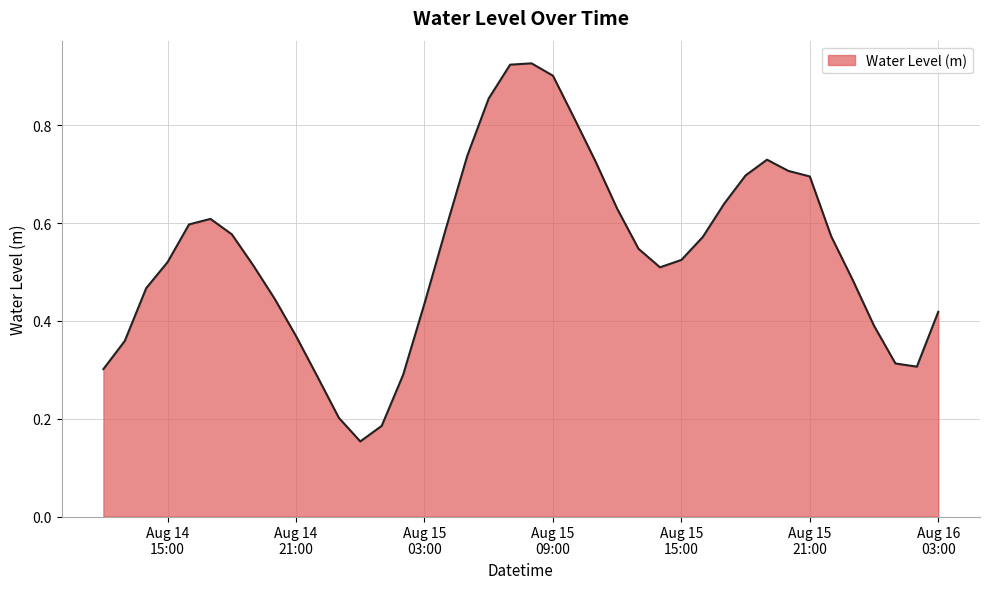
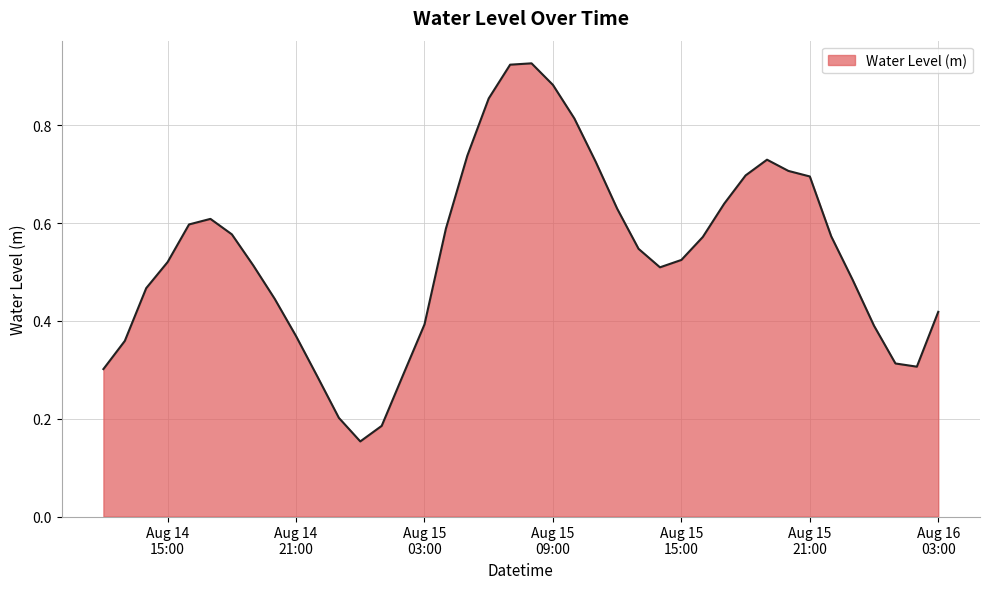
  {
    "Aug 14 15:00": 0.52,
    "Aug 14 21:00": 0.37,
-   "Aug 15 03:00": 0.44,
-   "Aug 15 09:00": 0.90,
+   "Aug 15 03:00": 0.39,
+   "Aug 15 09:00": 0.88,
    "Aug 15 15:00": 0.52,
    "Aug 15 21:00": 0.70,
    "Aug 16 03:00": 0.42
  }
